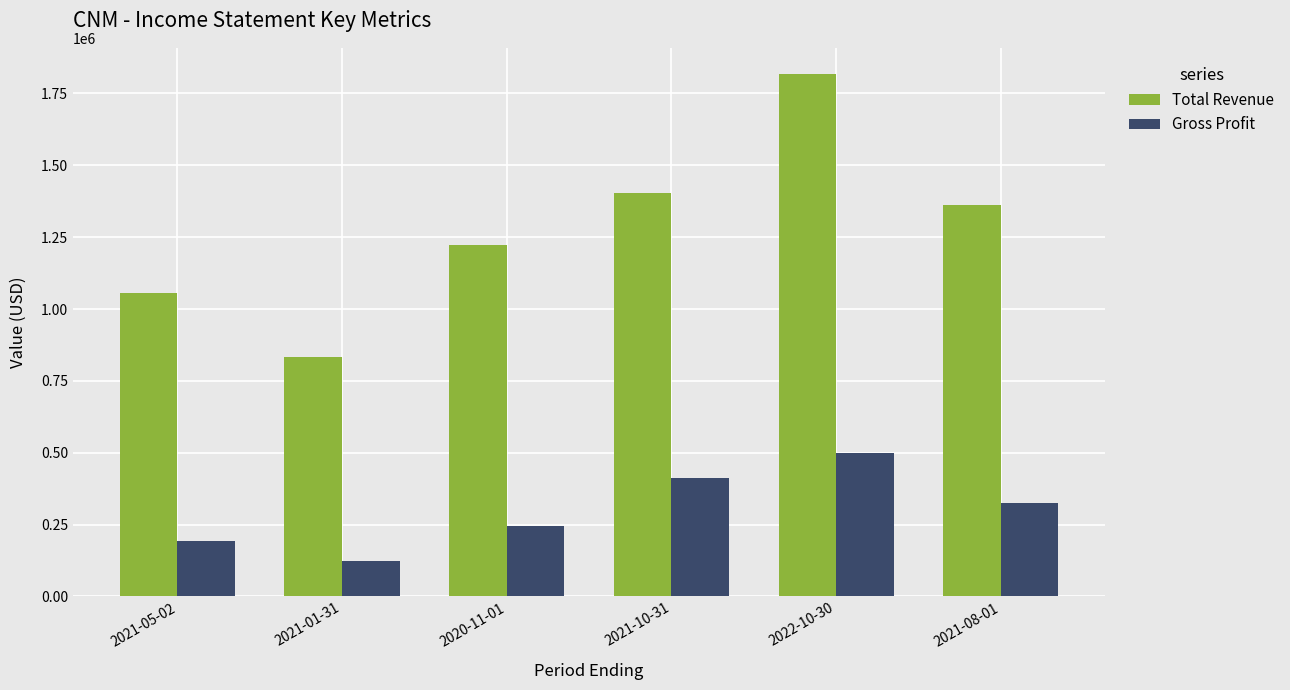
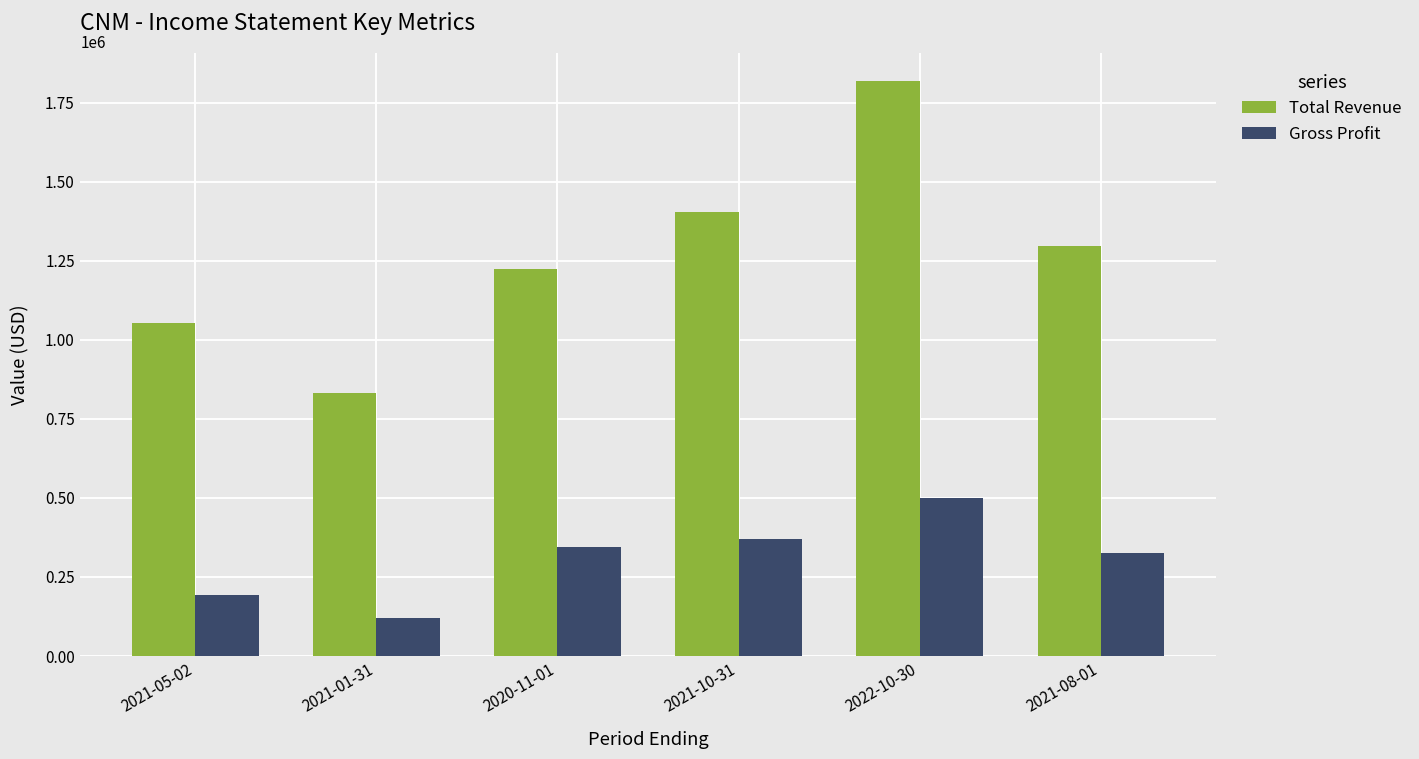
  {
    "Total Revenue": {
      "2021-05-02": 1060000,
      "2021-01-31": 830000,
      "2020-11-01": 1220000,
      "2021-10-31": 1400000,
      "2022-10-30": 1820000,
-     "2021-08-01": 1360000
+     "2021-08-01": 1300000
    },
    "Gross Profit": {
      "2021-05-02": 190000,
      "2021-01-31": 120000,
-     "2020-11-01": 240000,
-     "2021-10-31": 410000,
+     "2020-11-01": 340000,
+     "2021-10-31": 370000,
      "2022-10-30": 500000,
      "2021-08-01": 330000
    }
  }
